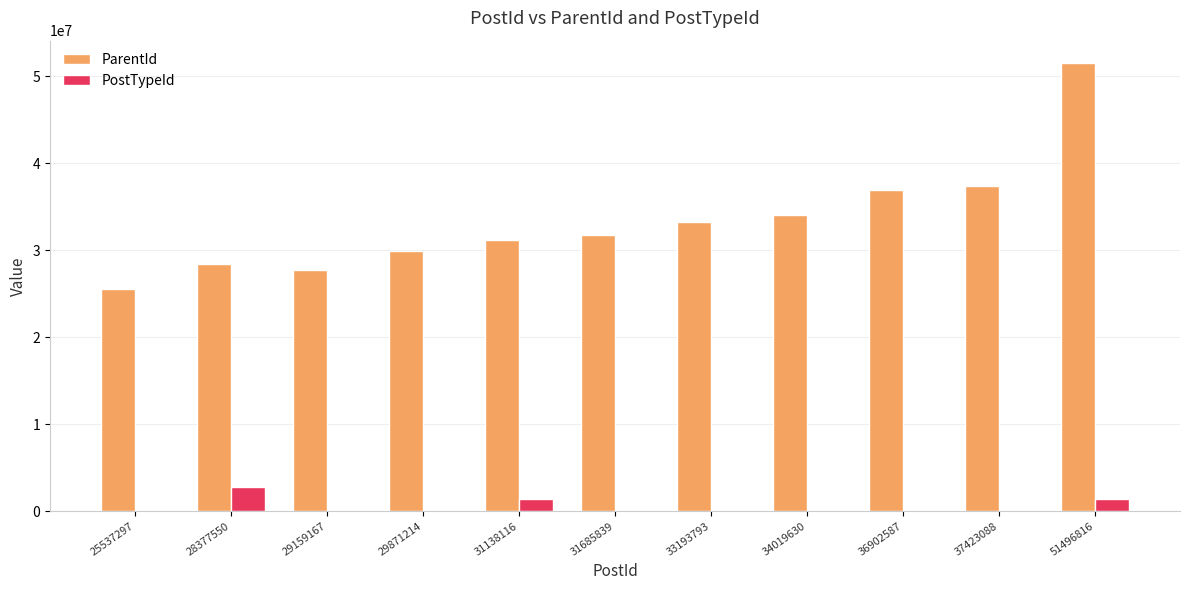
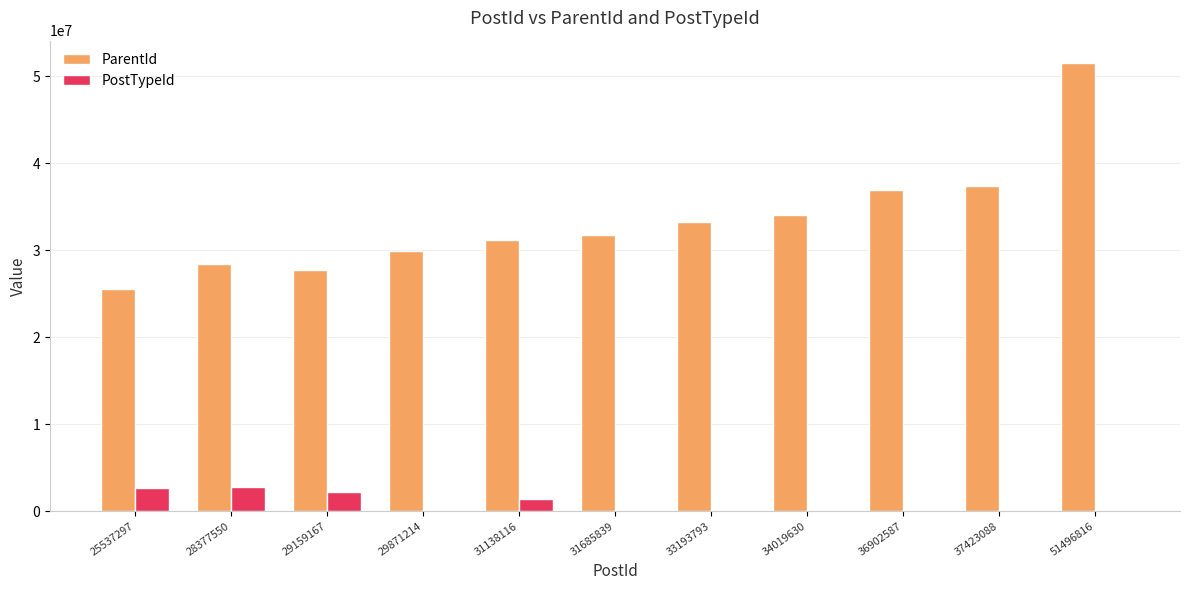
  {
    "ParentId": {
      "25537297": 26000000,
      "28377550": 28000000,
      "29159167": 28000000,
      "29871214": 30000000,
      "31138116": 31000000,
      "31685839": 32000000,
      "33193793": 33000000,
      "34019630": 34000000,
      "36902587": 37000000,
      "37423088": 37000000,
      "51496816": 51000000
    },
    "PostTypeId": {
-     "25537297": 0,
+     "25537297": 3000000,
      "28377550": 3000000,
-     "29159167": 0,
+     "29159167": 2000000,
      "31138116": 1000000,
-     "51496816": 1000000
+     "51496816": 0
    }
  }
